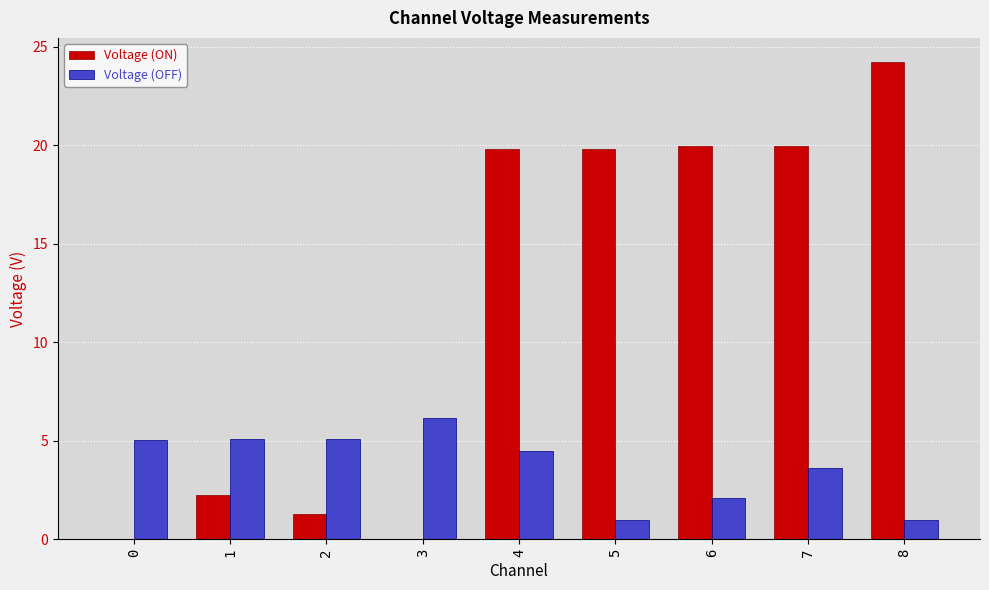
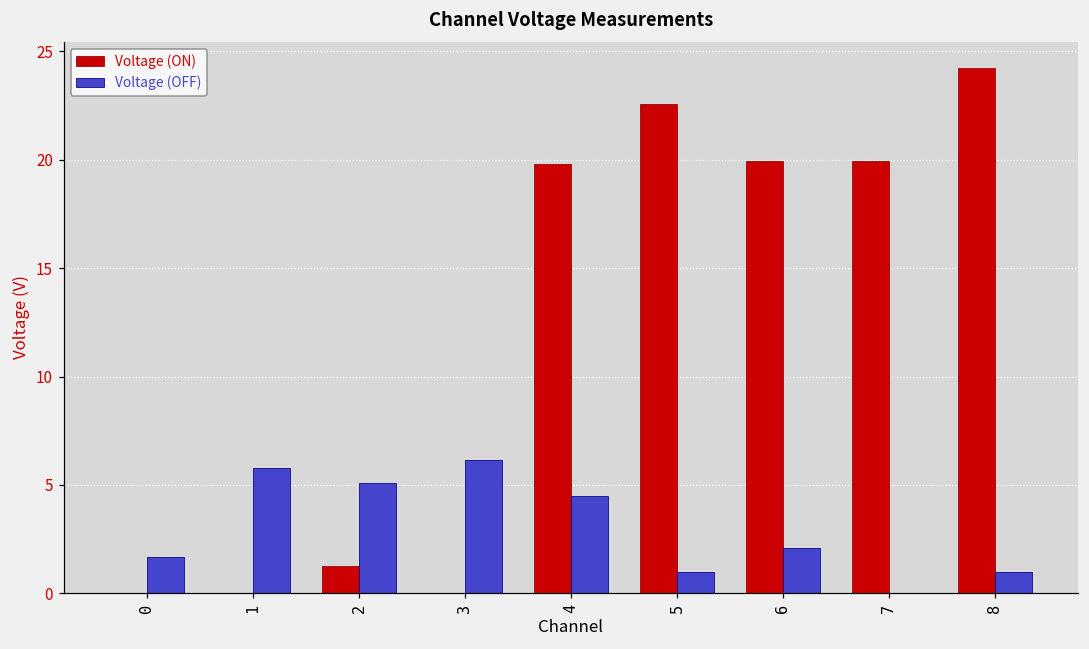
  {
    "Voltage (ON)": {
-     "1": 2.3,
+     "1": 0.0,
      "2": 1.3,
      "4": 19.8,
-     "5": 19.8,
+     "5": 22.6,
      "6": 19.9,
      "7": 19.9,
      "8": 24.2
    },
    "Voltage (OFF)": {
-     "0": 5.0,
-     "1": 5.1,
+     "0": 1.7,
+     "1": 5.8,
      "2": 5.1,
      "3": 6.1,
      "4": 4.5,
      "5": 1.0,
      "6": 2.1,
-     "7": 3.6,
+     "7": 0.0,
      "8": 1.0
    }
  }
